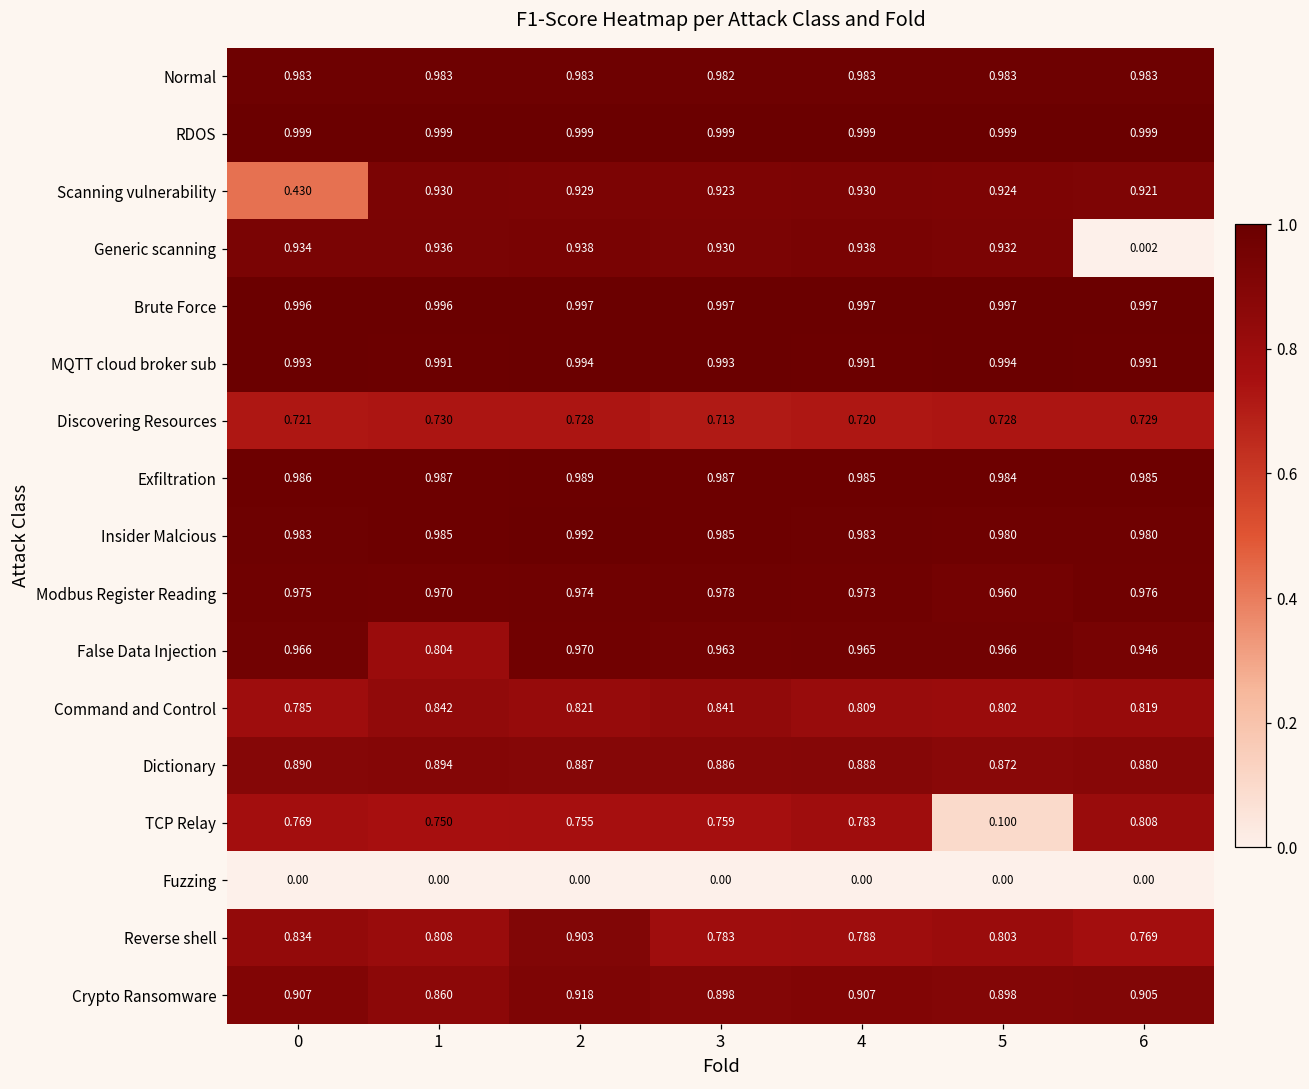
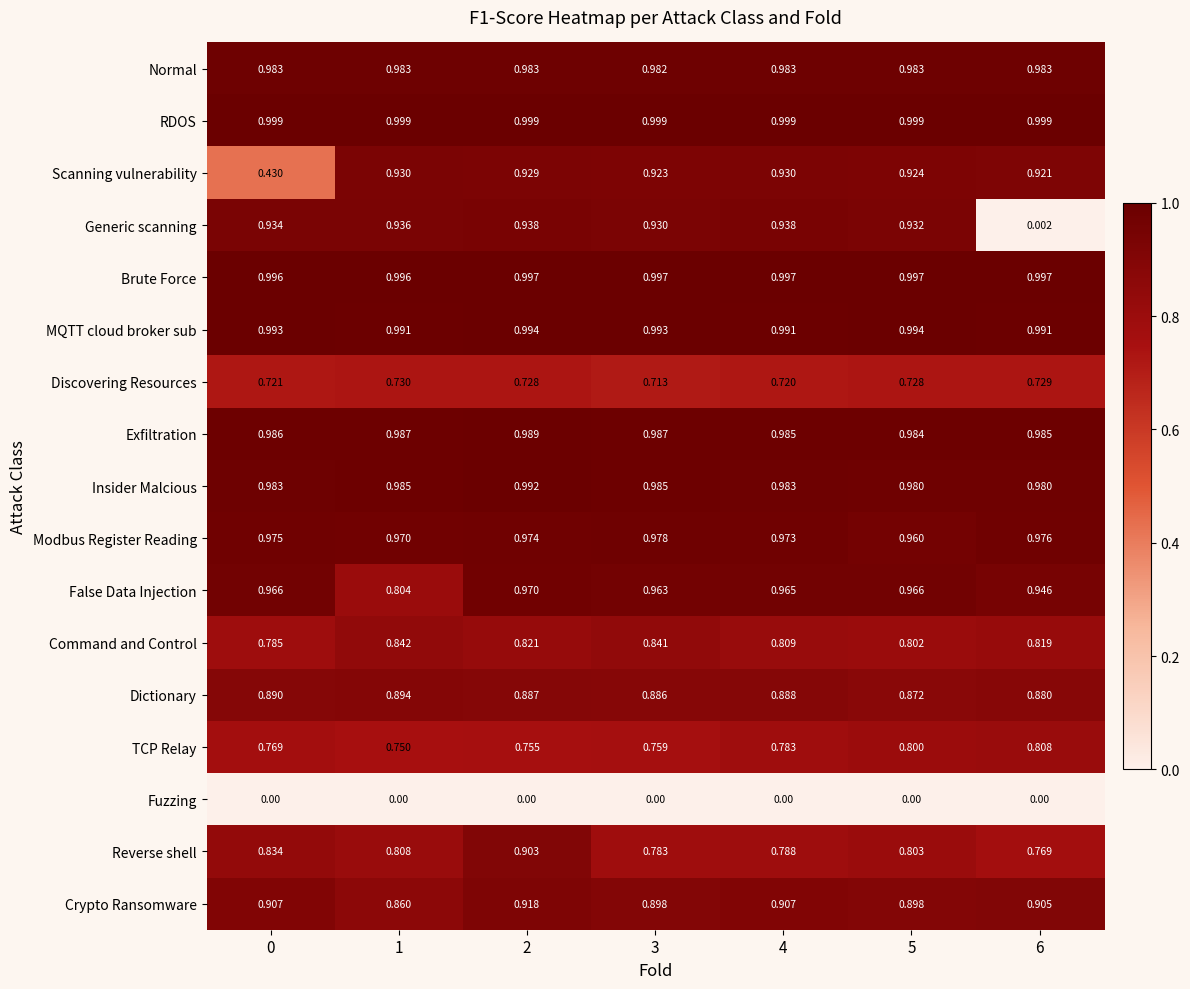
  {
    "Normal": {
      "0": 0.983,
      "1": 0.983,
      "2": 0.983,
      "3": 0.982,
      "4": 0.983,
      "5": 0.983,
      "6": 0.983
    },
    "RDOS": {
      "0": 0.999,
      "1": 0.999,
      "2": 0.999,
      "3": 0.999,
      "4": 0.999,
      "5": 0.999,
      "6": 0.999
    },
    "Scanning vulnerability": {
      "0": 0.430,
      "1": 0.930,
      "2": 0.929,
      "3": 0.923,
      "4": 0.930,
      "5": 0.924,
      "6": 0.921
    },
    "Generic scanning": {
      "0": 0.934,
      "1": 0.936,
      "2": 0.938,
      "3": 0.930,
      "4": 0.938,
      "5": 0.932,
      "6": 0.002
    },
    "Brute Force": {
      "0": 0.996,
      "1": 0.996,
      "2": 0.997,
      "3": 0.997,
      "4": 0.997,
      "5": 0.997,
      "6": 0.997
    },
    "MQTT cloud broker sub": {
      "0": 0.993,
      "1": 0.991,
      "2": 0.994,
      "3": 0.993,
      "4": 0.991,
      "5": 0.994,
      "6": 0.991
    },
    "Discovering Resources": {
      "0": 0.721,
      "1": 0.730,
      "2": 0.728,
      "3": 0.713,
      "4": 0.720,
      "5": 0.728,
      "6": 0.729
    },
    "Exfiltration": {
      "0": 0.986,
      "1": 0.987,
      "2": 0.989,
      "3": 0.987,
      "4": 0.985,
      "5": 0.984,
      "6": 0.985
    },
    "Insider Malcious": {
      "0": 0.983,
      "1": 0.985,
      "2": 0.992,
      "3": 0.985,
      "4": 0.983,
      "5": 0.980,
      "6": 0.980
    },
    "Modbus Register Reading": {
      "0": 0.975,
      "1": 0.970,
      "2": 0.974,
      "3": 0.978,
      "4": 0.973,
      "5": 0.960,
      "6": 0.976
    },
    "False Data Injection": {
      "0": 0.966,
      "1": 0.804,
      "2": 0.970,
      "3": 0.963,
      "4": 0.965,
      "5": 0.966,
      "6": 0.946
    },
    "Command and Control": {
      "0": 0.785,
      "1": 0.842,
      "2": 0.821,
      "3": 0.841,
      "4": 0.809,
      "5": 0.802,
      "6": 0.819
    },
    "Dictionary": {
      "0": 0.890,
      "1": 0.894,
      "2": 0.887,
      "3": 0.886,
      "4": 0.888,
      "5": 0.872,
      "6": 0.880
    },
    "TCP Relay": {
      "0": 0.769,
      "1": 0.750,
      "2": 0.755,
      "3": 0.759,
      "4": 0.783,
-     "5": 0.100,
+     "5": 0.800,
      "6": 0.808
    },
    "Fuzzing": {
      "0": 0.00,
      "1": 0.00,
      "2": 0.00,
      "3": 0.00,
      "4": 0.00,
      "5": 0.00,
      "6": 0.00
    },
    "Reverse shell": {
      "0": 0.834,
      "1": 0.808,
      "2": 0.903,
      "3": 0.783,
      "4": 0.788,
      "5": 0.803,
      "6": 0.769
    },
    "Crypto Ransomware": {
      "0": 0.907,
      "1": 0.860,
      "2": 0.918,
      "3": 0.898,
      "4": 0.907,
      "5": 0.898,
      "6": 0.905
    }
  }
